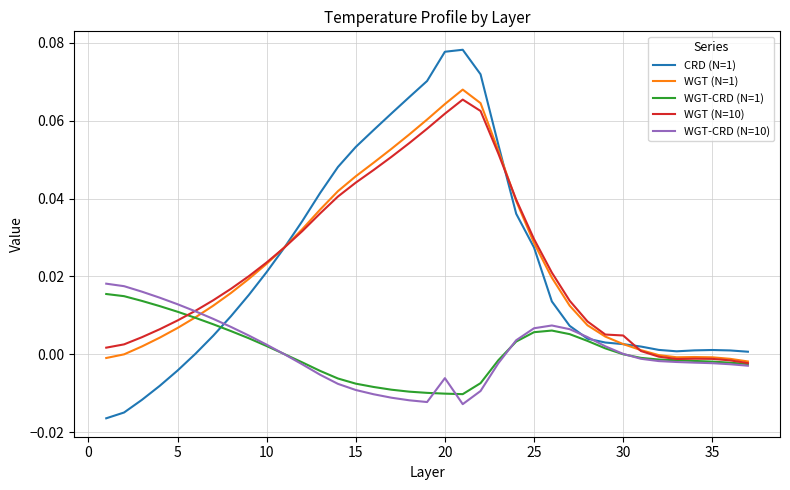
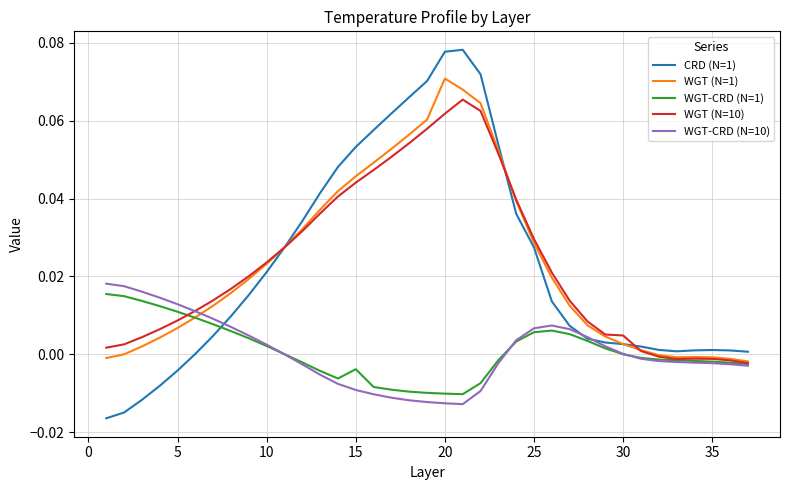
  {
    "CRD (N=1)": {
      "5": -0.004,
      "10": 0.021,
      "15": 0.053,
      "20": 0.078,
      "25": 0.027,
      "35": 0.001
    },
    "WGT (N=1)": {
      "5": 0.007,
      "15": 0.046,
-     "20": 0.064,
+     "20": 0.071,
      "25": 0.029
    },
    "WGT-CRD (N=1)": {
      "5": 0.011,
-     "15": -0.008,
+     "15": -0.004,
      "20": -0.010,
      "25": 0.006
    },
    "WGT (N=10)": {
      "5": 0.009,
      "15": 0.044,
      "20": 0.062,
      "25": 0.030,
      "30": 0.005
    },
    "WGT-CRD (N=10)": {
      "5": 0.013,
      "15": -0.009,
-     "20": -0.006,
+     "20": -0.013,
      "25": 0.007
    }
  }
